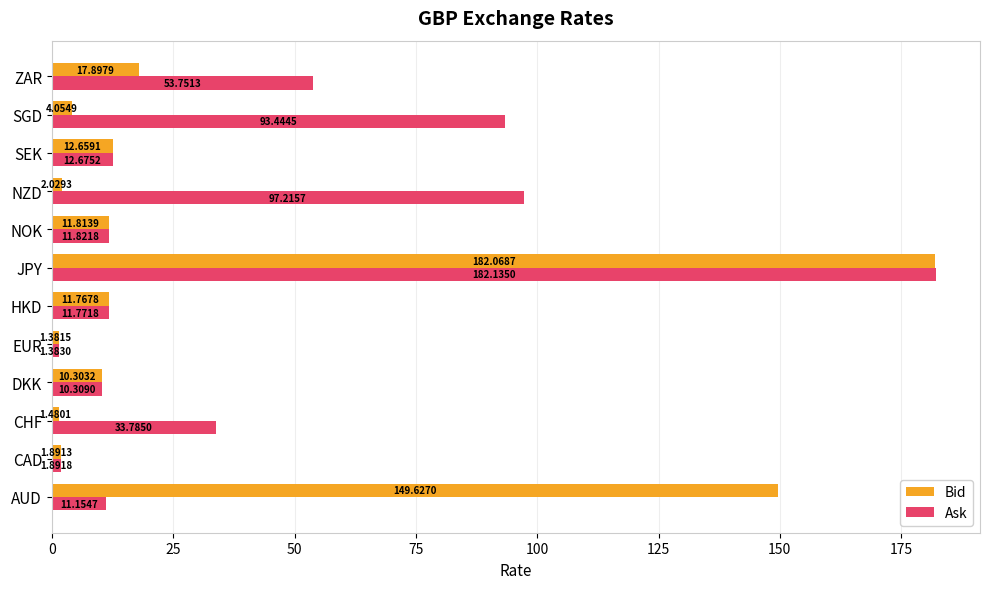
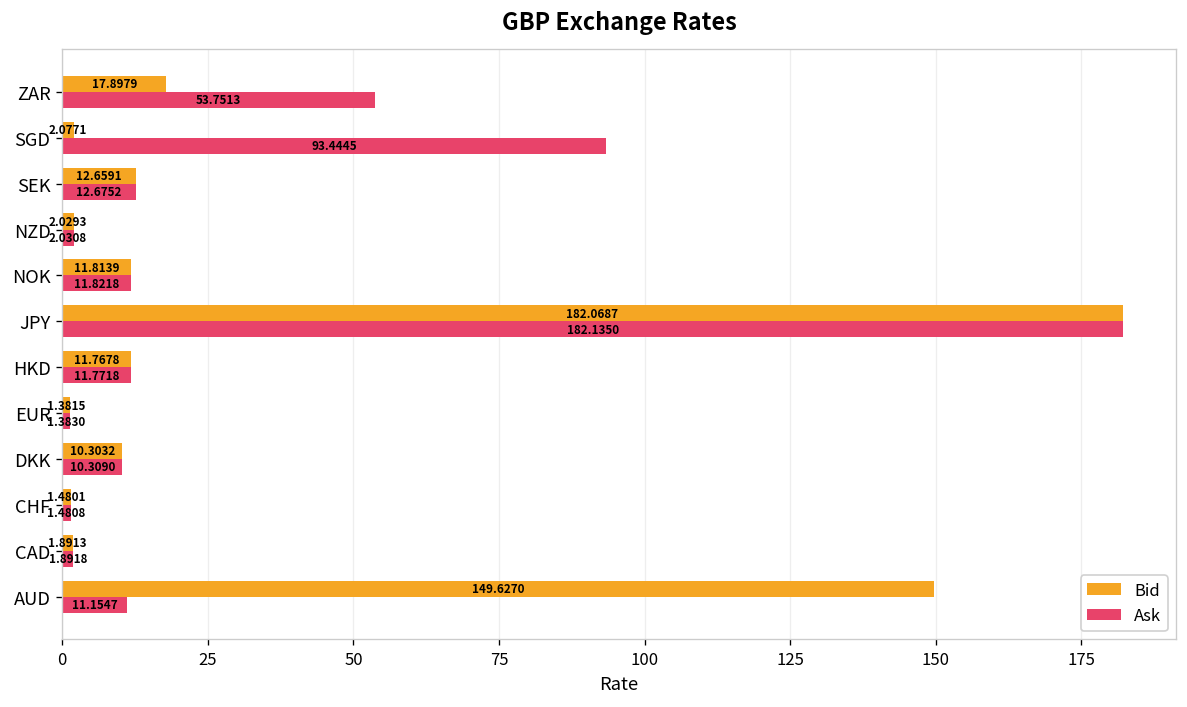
  {
    "Bid": {
      "ZAR": 17.8979,
-     "SGD": 4.0549,
+     "SGD": 2.0771,
      "SEK": 12.6591,
      "NZD": 2.0293,
      "NOK": 11.8139,
      "JPY": 182.0687,
      "HKD": 11.7678,
      "EUR": 1.3815,
      "DKK": 10.3032,
      "CHF": 1.4801,
      "CAD": 1.8913,
      "AUD": 149.6270
    },
    "Ask": {
      "ZAR": 53.7513,
      "SGD": 93.4445,
      "SEK": 12.6752,
-     "NZD": 97.2157,
+     "NZD": 2.0308,
      "NOK": 11.8218,
      "JPY": 182.1350,
      "HKD": 11.7718,
      "EUR": 1.3830,
      "DKK": 10.3090,
-     "CHF": 33.7850,
+     "CHF": 1.4808,
      "CAD": 1.8918,
      "AUD": 11.1547
    }
  }
